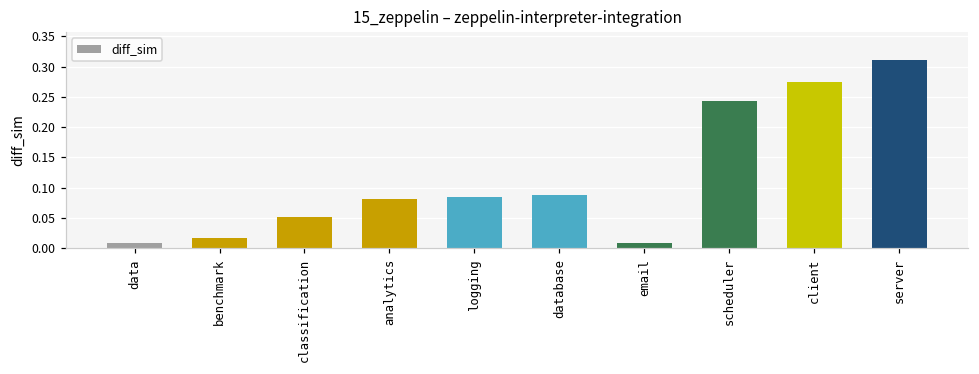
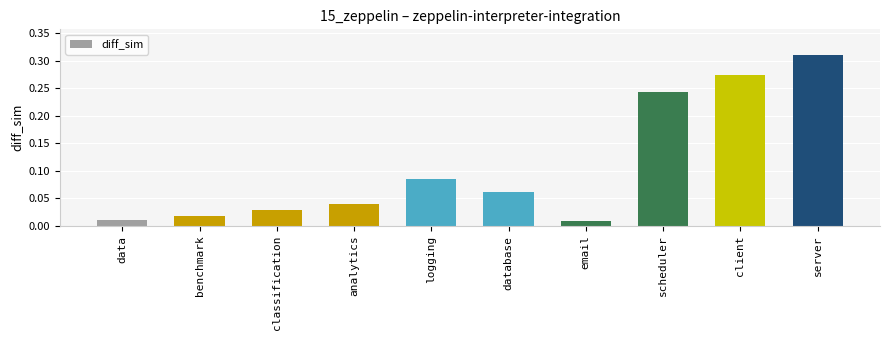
  {
    "data": 0.01,
    "benchmark": 0.02,
-   "classification": 0.05,
-   "analytics": 0.08,
+   "classification": 0.03,
+   "analytics": 0.04,
    "logging": 0.08,
-   "database": 0.09,
+   "database": 0.06,
    "email": 0.01,
    "scheduler": 0.24,
    "client": 0.27,
    "server": 0.31
  }
